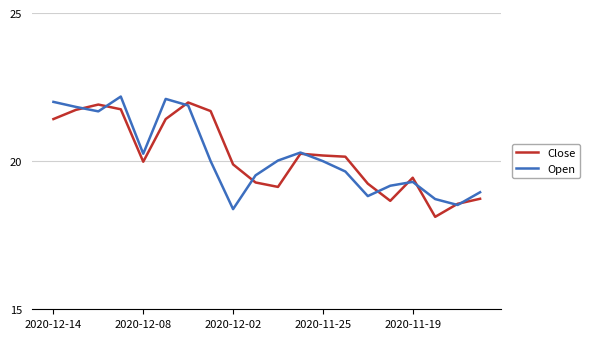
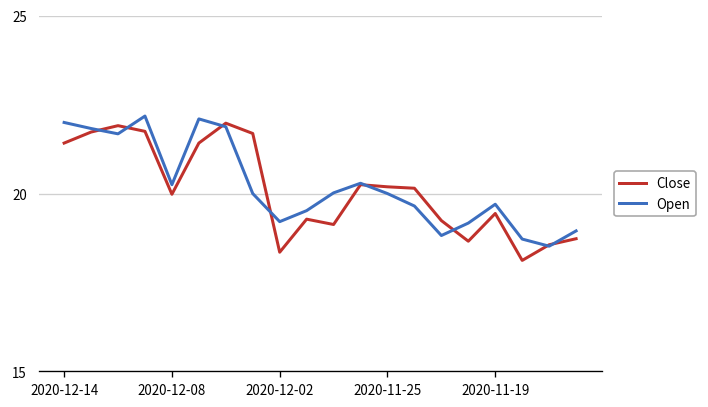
  {
    "Close": {
      "2020-12-14": 21.4,
      "2020-12-08": 20.0,
-     "2020-12-02": 19.9,
+     "2020-12-02": 18.4,
      "2020-11-25": 20.2,
      "2020-11-19": 19.4
    },
    "Open": {
      "2020-12-14": 22.0,
      "2020-12-08": 20.3,
-     "2020-12-02": 18.4,
+     "2020-12-02": 19.2,
      "2020-11-25": 20.0,
-     "2020-11-19": 19.3
+     "2020-11-19": 19.7
    }
  }
